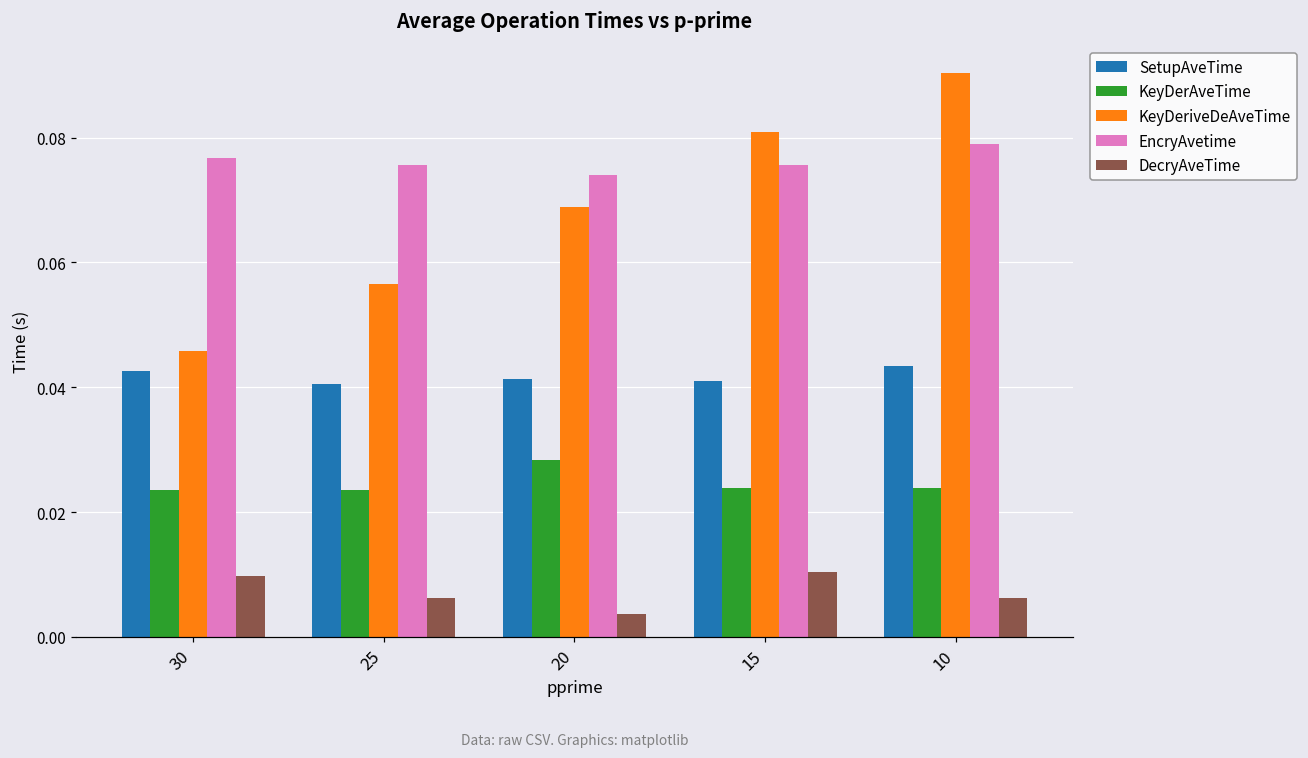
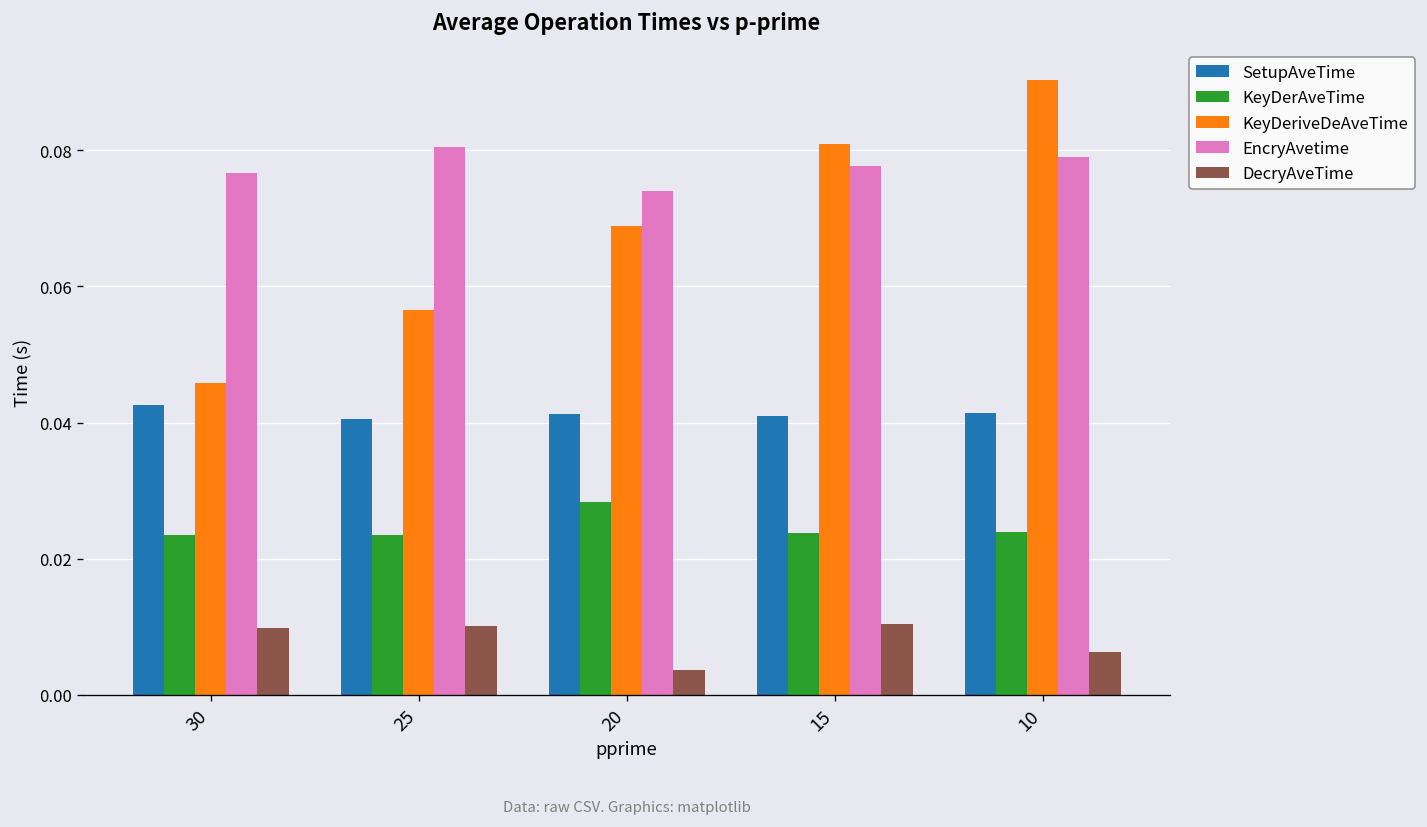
  {
    "SetupAveTime": {
      "30": 0.043,
      "25": 0.041,
      "20": 0.041,
      "15": 0.041,
-     "10": 0.043
+     "10": 0.041
    },
    "KeyDerAveTime": {
      "30": 0.024,
      "25": 0.024,
      "20": 0.028,
      "15": 0.024,
      "10": 0.024
    },
    "KeyDeriveDeAveTime": {
      "30": 0.046,
      "25": 0.057,
      "20": 0.069,
      "15": 0.081,
      "10": 0.090
    },
    "EncryAvetime": {
      "30": 0.077,
-     "25": 0.076,
+     "25": 0.080,
      "20": 0.074,
-     "15": 0.076,
+     "15": 0.078,
      "10": 0.079
    },
    "DecryAveTime": {
      "30": 0.010,
-     "25": 0.006,
+     "25": 0.010,
      "20": 0.004,
      "15": 0.010,
      "10": 0.006
    }
  }
